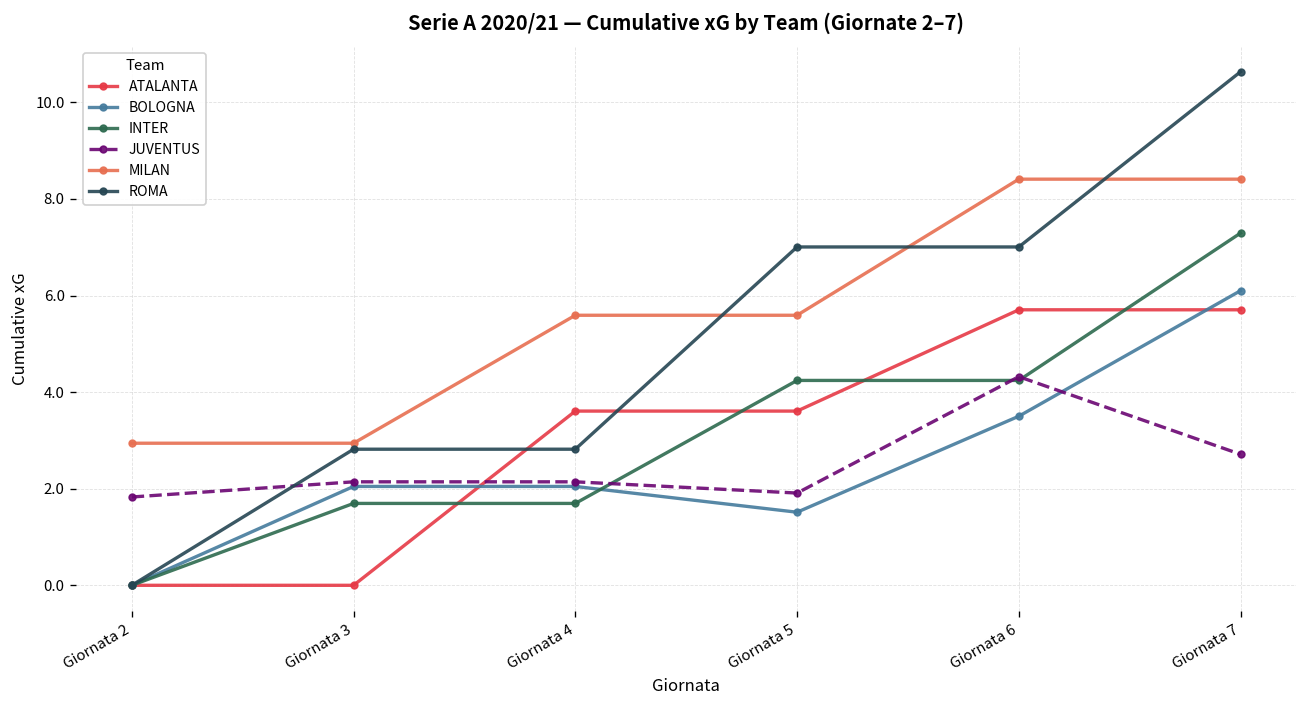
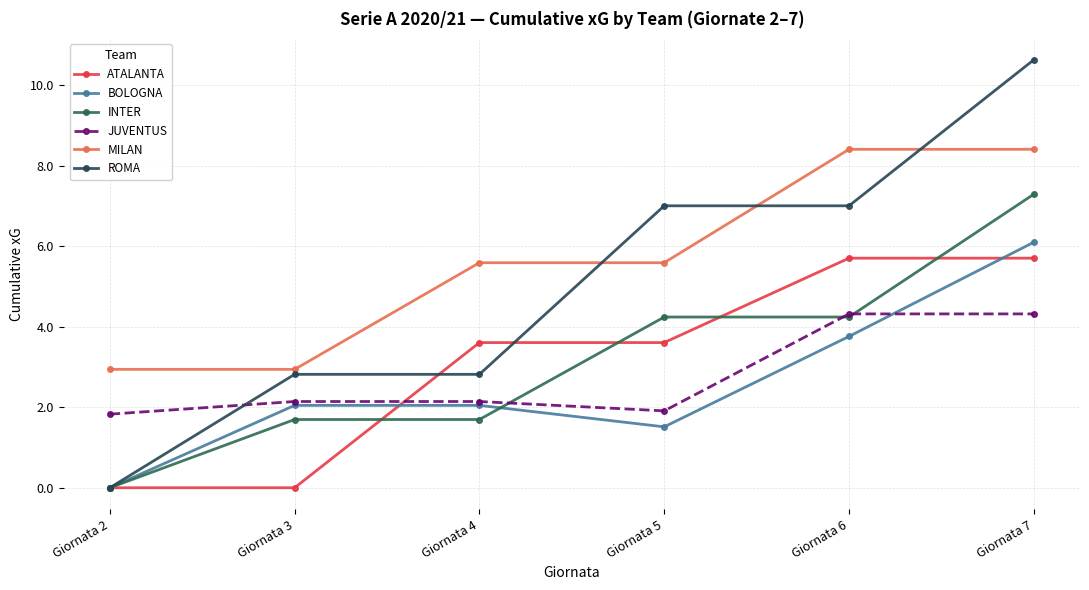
  {
    "BOLOGNA": {
      "Giornata 3": 2.0,
      "Giornata 4": 2.0,
      "Giornata 5": 1.5,
-     "Giornata 6": 3.5,
+     "Giornata 6": 3.8,
      "Giornata 7": 6.1
    },
    "JUVENTUS": {
      "Giornata 2": 1.8,
      "Giornata 3": 2.1,
      "Giornata 4": 2.1,
      "Giornata 5": 1.9,
      "Giornata 6": 4.3,
-     "Giornata 7": 2.7
+     "Giornata 7": 4.3
    }
  }
